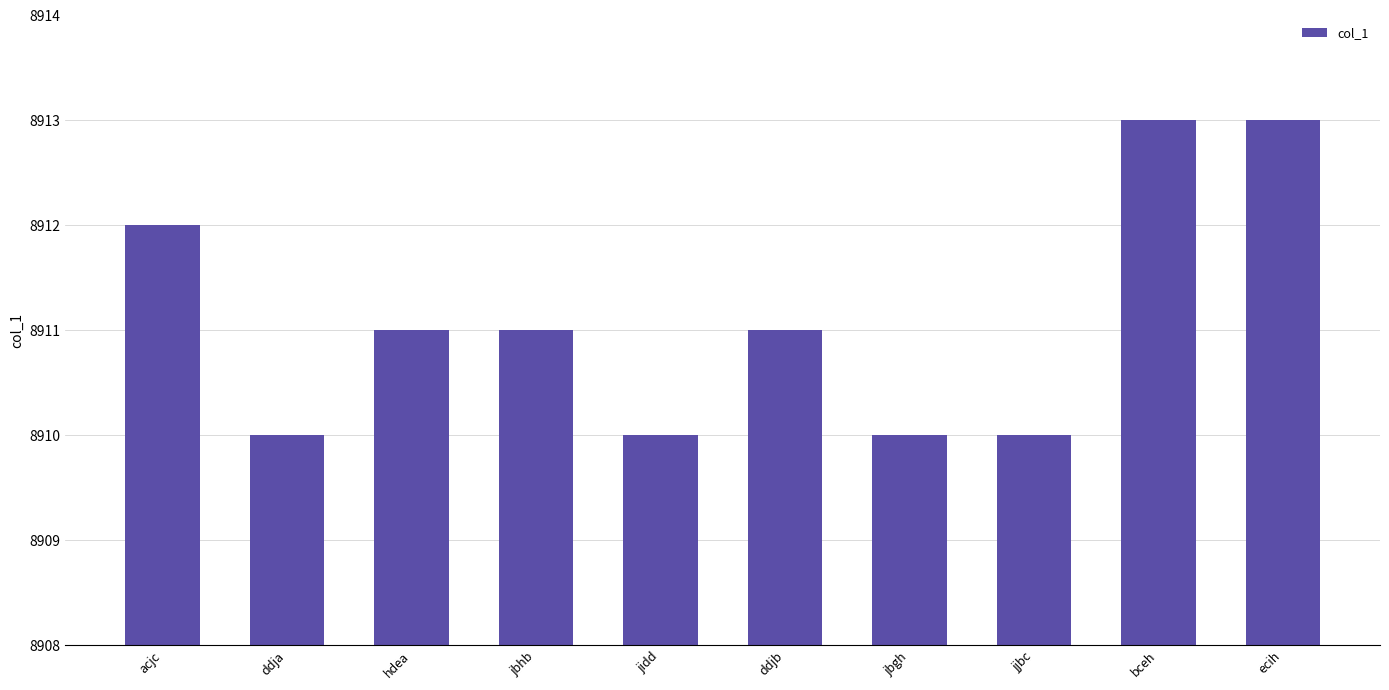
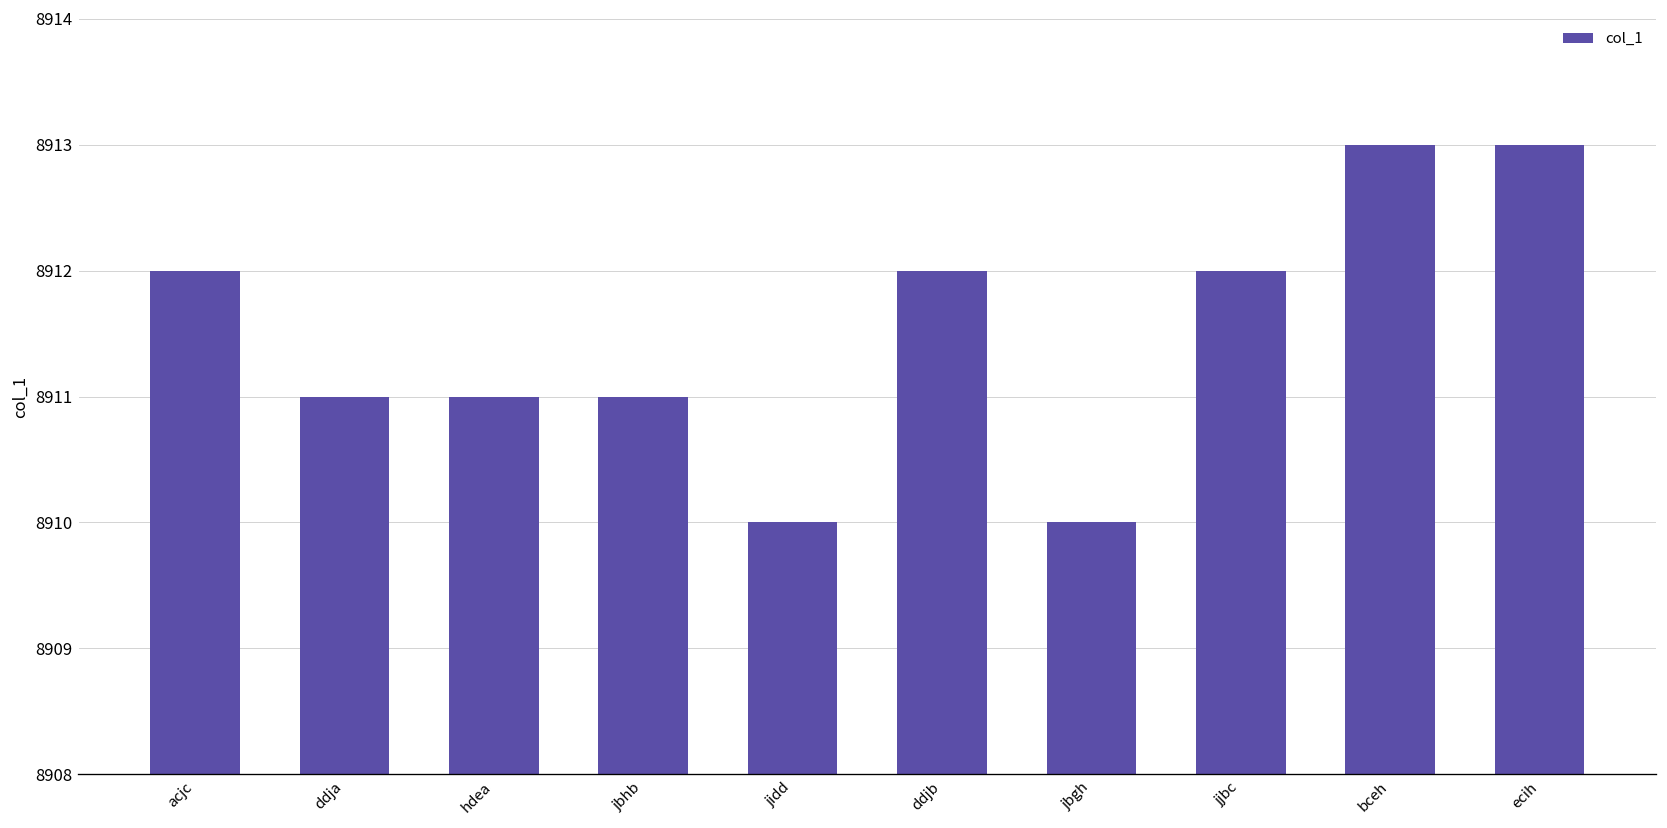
  {
    "acjc": 8912,
-   "ddja": 8910,
+   "ddja": 8911,
    "hdea": 8911,
    "jbhb": 8911,
    "jidd": 8910,
-   "ddjb": 8911,
+   "ddjb": 8912,
    "jbgh": 8910,
-   "jjbc": 8910,
+   "jjbc": 8912,
    "bceh": 8913,
    "ecih": 8913
  }
